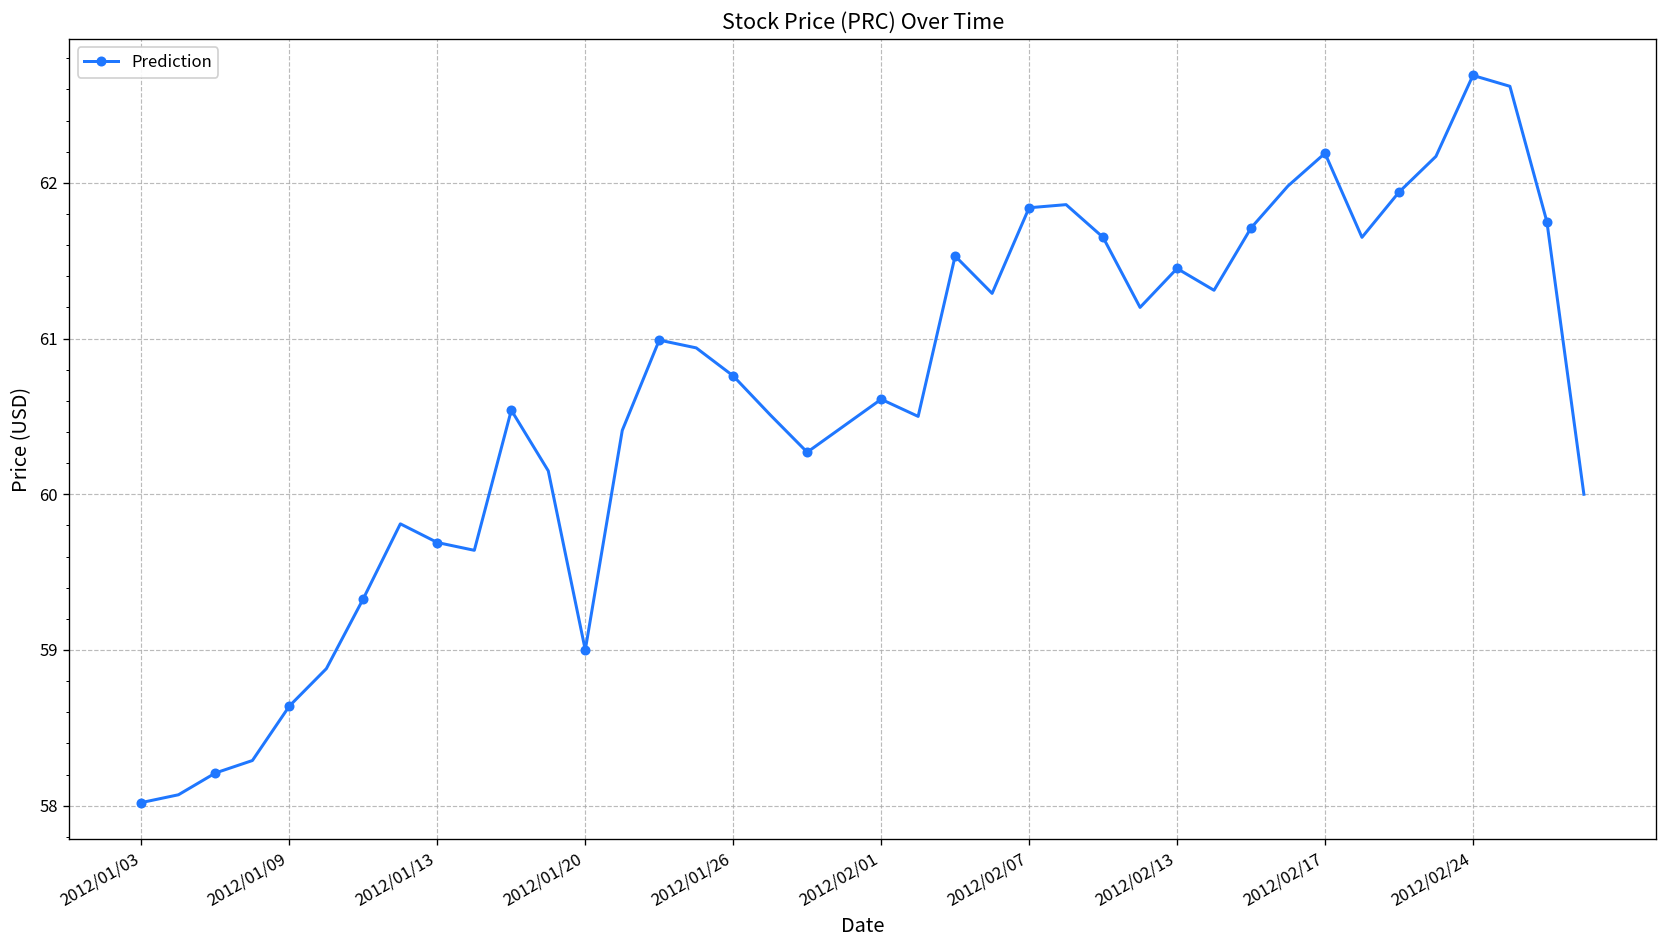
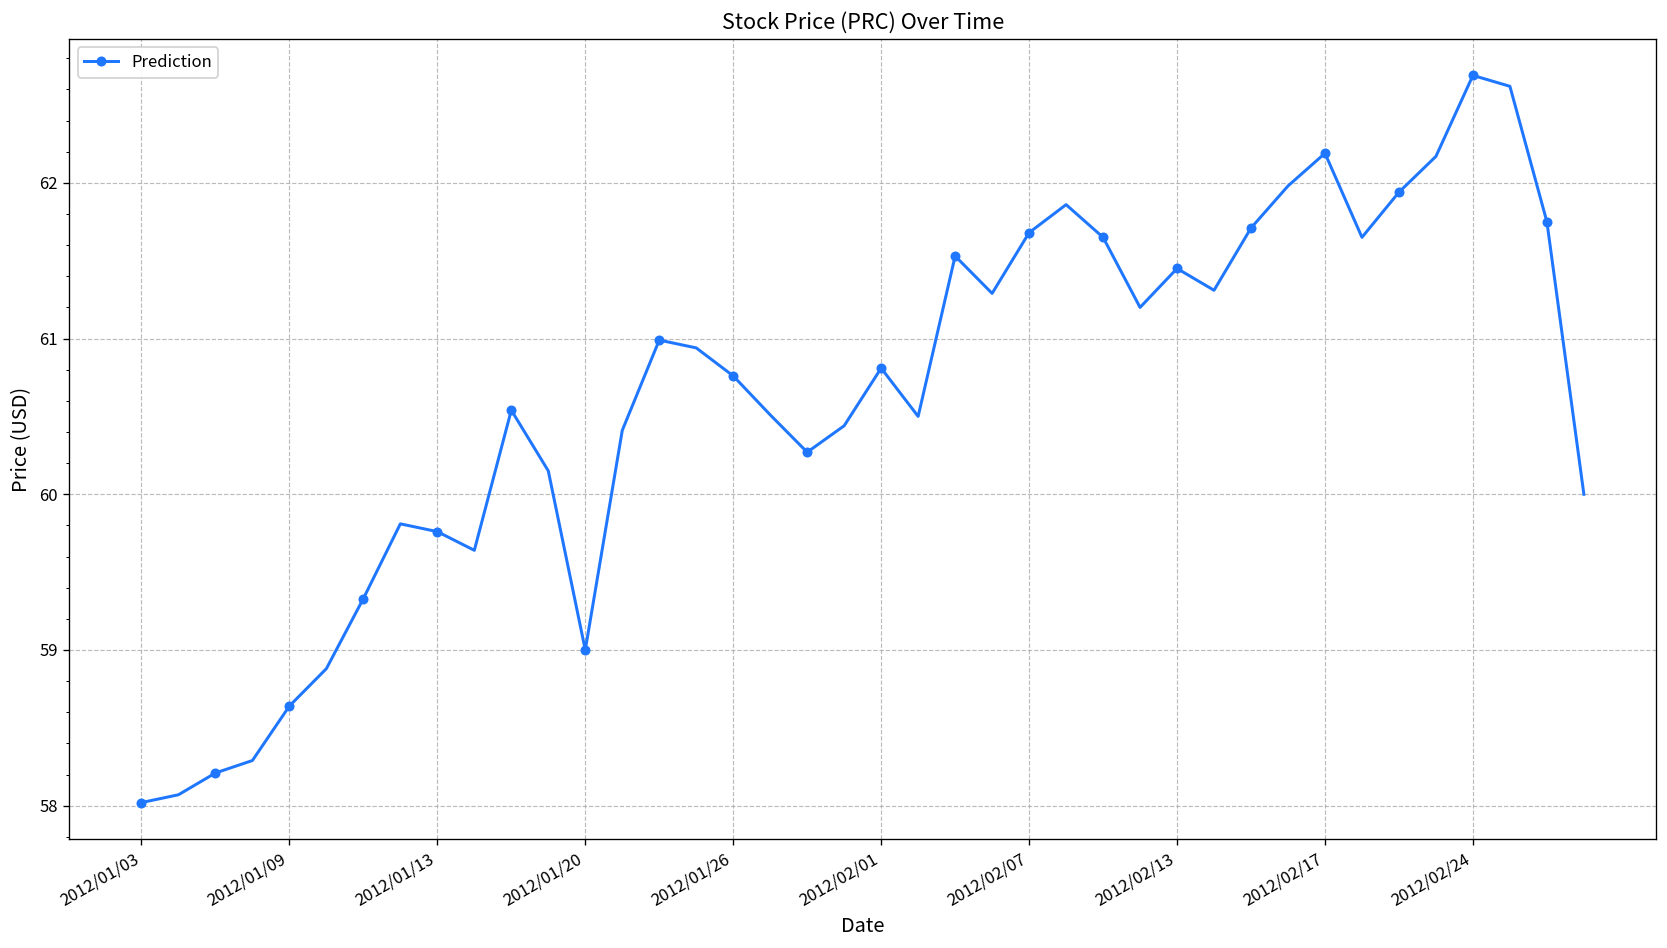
  {
    "2012/01/03": 58.02,
    "2012/01/09": 58.64,
-   "2012/01/13": 59.69,
+   "2012/01/13": 59.76,
    "2012/01/20": 59.00,
    "2012/01/26": 60.76,
-   "2012/02/01": 60.61,
-   "2012/02/07": 61.84,
+   "2012/02/01": 60.81,
+   "2012/02/07": 61.68,
    "2012/02/13": 61.45,
    "2012/02/17": 62.19,
    "2012/02/24": 62.69
  }
